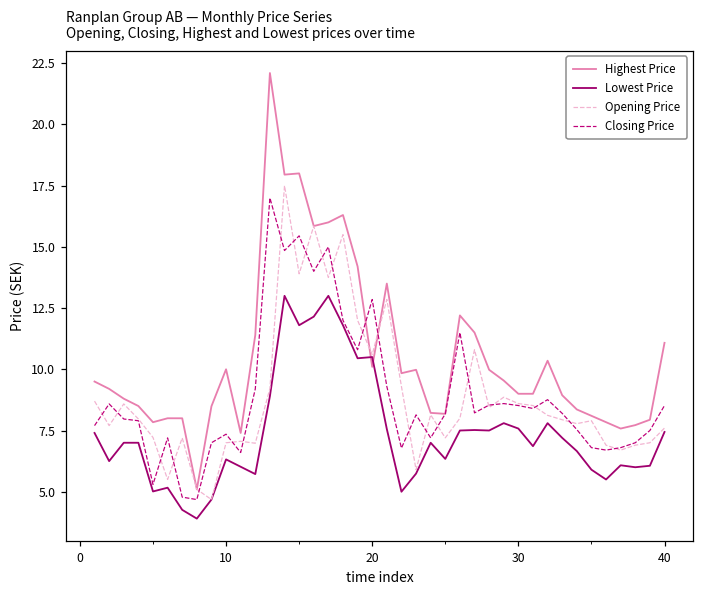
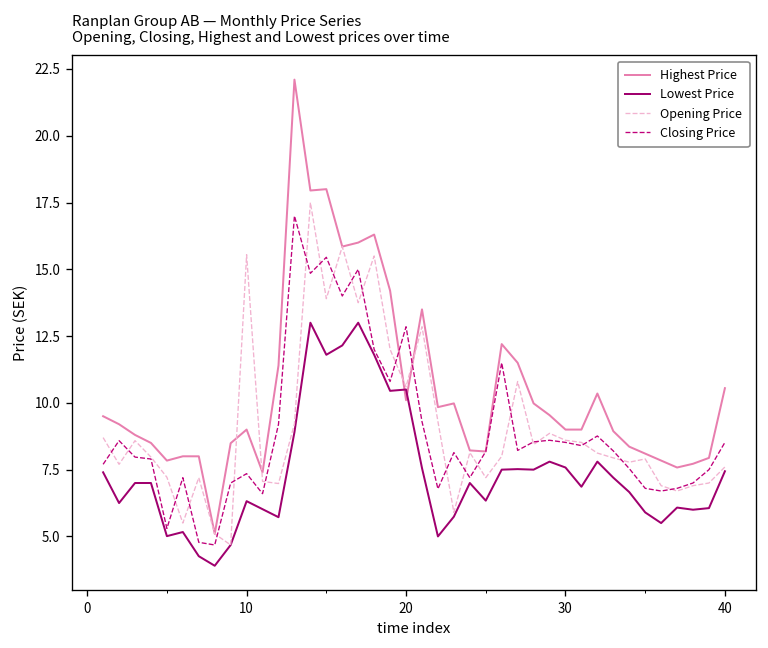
  {
    "Highest Price": {
-     "10": 10,
+     "10": 9,
      "20": 10.1,
      "30": 9.0,
-     "40": 11.1
+     "40": 10.6
    },
    "Opening Price": {
-     "10": 7.0,
+     "10": 15.5,
      "40": 7.6
    }
  }
